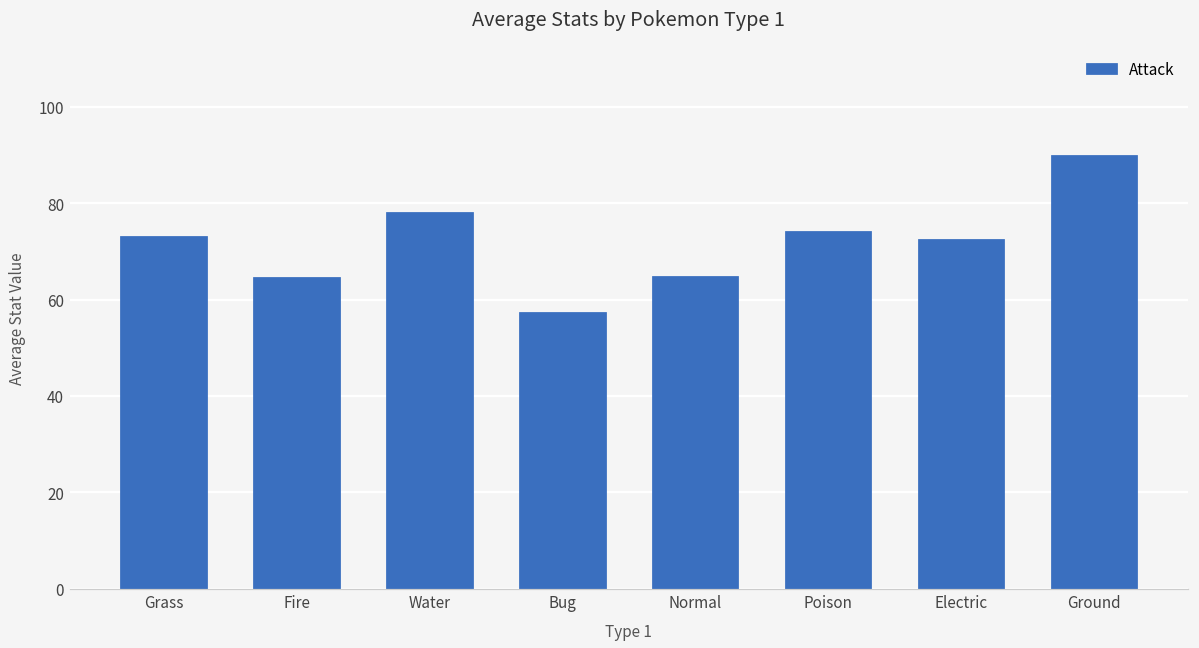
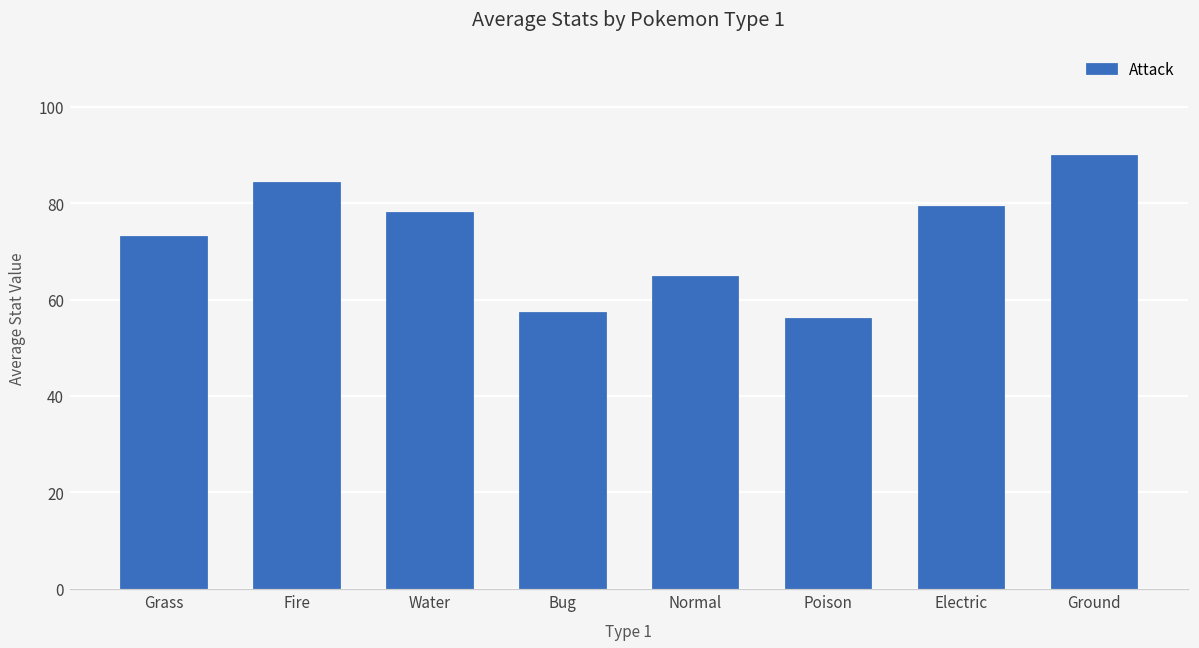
  {
    "Grass": 73,
-   "Fire": 65,
+   "Fire": 85,
    "Water": 78,
    "Bug": 58,
    "Normal": 65,
-   "Poison": 74,
-   "Electric": 73,
+   "Poison": 56,
+   "Electric": 80,
    "Ground": 90
  }
